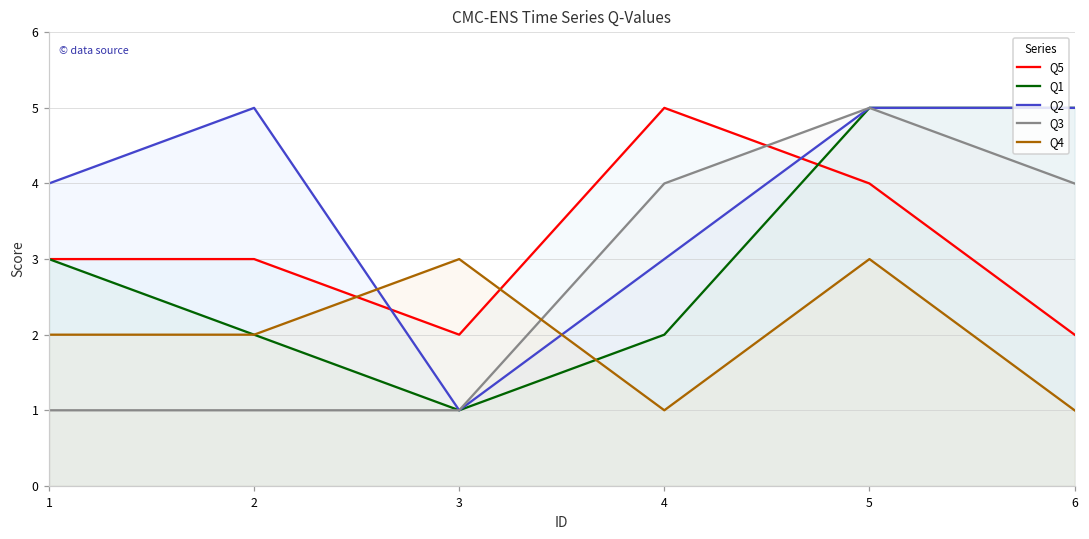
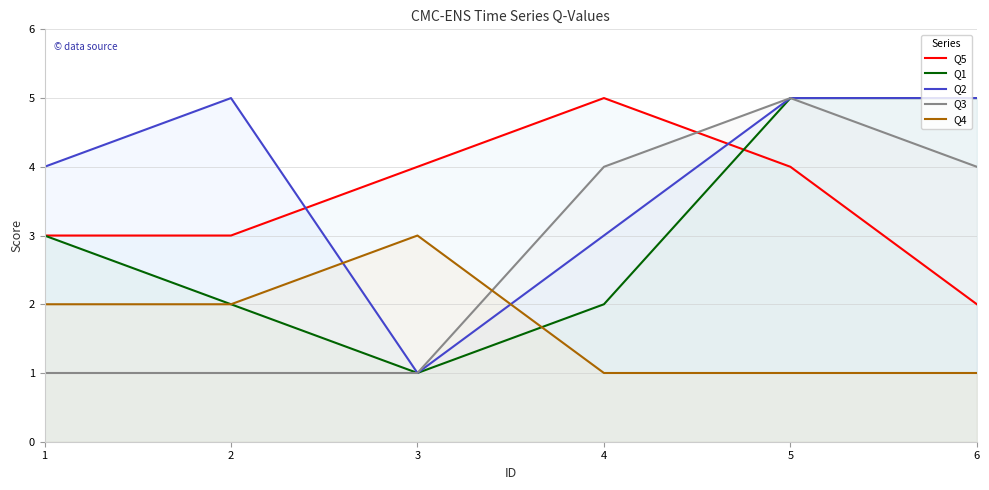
  {
    "Q5": {
      "2": 3,
-     "3": 2,
+     "3": 4,
      "4": 5,
      "5": 4,
      "6": 2
    },
    "Q1": {
      "4": 2
    },
    "Q2": {
      "1": 4,
      "2": 5,
      "4": 3
    },
    "Q3": {
      "1": 1,
      "2": 1,
      "4": 4,
      "6": 4
    },
    "Q4": {
      "1": 2,
      "3": 3,
      "4": 1,
-     "5": 3,
+     "5": 1,
      "6": 1
    }
  }
